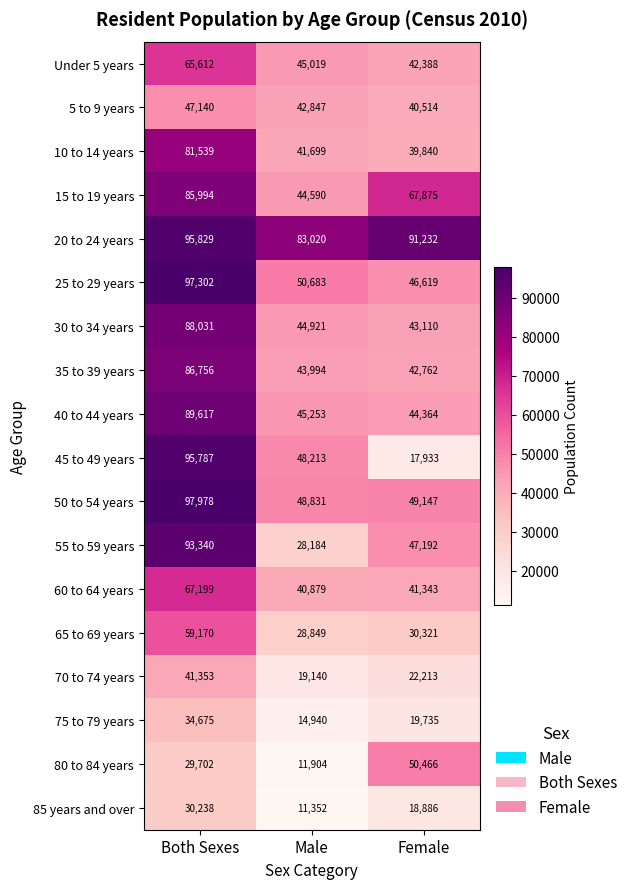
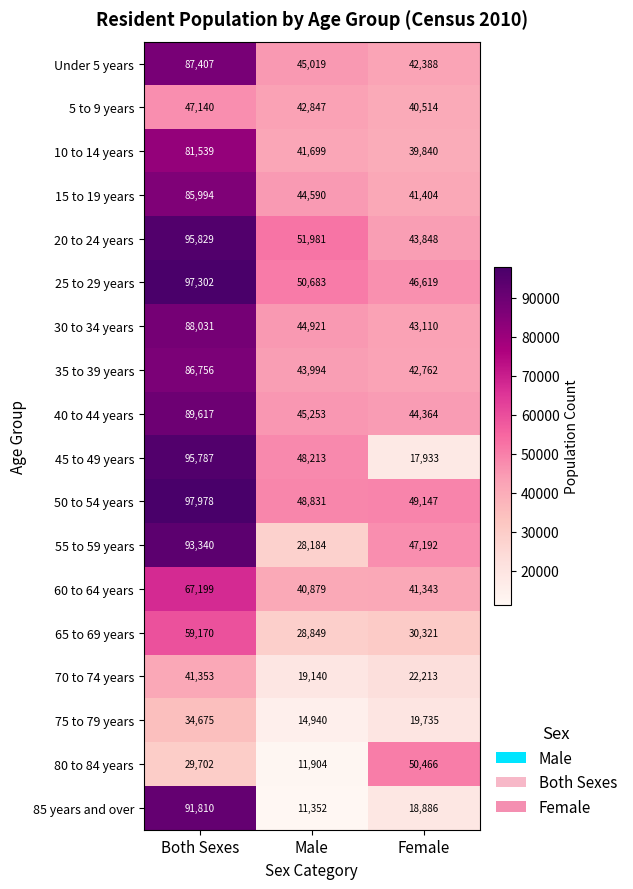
  {
    "Under 5 years": {
-     "Both Sexes": "65,612",
+     "Both Sexes": "87,407",
      "Male": "45,019",
      "Female": "42,388"
    },
    "5 to 9 years": {
      "Both Sexes": "47,140",
      "Male": "42,847",
      "Female": "40,514"
    },
    "10 to 14 years": {
      "Both Sexes": "81,539",
      "Male": "41,699",
      "Female": "39,840"
    },
    "15 to 19 years": {
      "Both Sexes": "85,994",
      "Male": "44,590",
-     "Female": "67,875"
+     "Female": "41,404"
    },
    "20 to 24 years": {
      "Both Sexes": "95,829",
-     "Male": "83,020",
-     "Female": "91,232"
+     "Male": "51,981",
+     "Female": "43,848"
    },
    "25 to 29 years": {
      "Both Sexes": "97,302",
      "Male": "50,683",
      "Female": "46,619"
    },
    "30 to 34 years": {
      "Both Sexes": "88,031",
      "Male": "44,921",
      "Female": "43,110"
    },
    "35 to 39 years": {
      "Both Sexes": "86,756",
      "Male": "43,994",
      "Female": "42,762"
    },
    "40 to 44 years": {
      "Both Sexes": "89,617",
      "Male": "45,253",
      "Female": "44,364"
    },
    "45 to 49 years": {
      "Both Sexes": "95,787",
      "Male": "48,213",
      "Female": "17,933"
    },
    "50 to 54 years": {
      "Both Sexes": "97,978",
      "Male": "48,831",
      "Female": "49,147"
    },
    "55 to 59 years": {
      "Both Sexes": "93,340",
      "Male": "28,184",
      "Female": "47,192"
    },
    "60 to 64 years": {
      "Both Sexes": "67,199",
      "Male": "40,879",
      "Female": "41,343"
    },
    "65 to 69 years": {
      "Both Sexes": "59,170",
      "Male": "28,849",
      "Female": "30,321"
    },
    "70 to 74 years": {
      "Both Sexes": "41,353",
      "Male": "19,140",
      "Female": "22,213"
    },
    "75 to 79 years": {
      "Both Sexes": "34,675",
      "Male": "14,940",
      "Female": "19,735"
    },
    "80 to 84 years": {
      "Both Sexes": "29,702",
      "Male": "11,904",
      "Female": "50,466"
    },
    "85 years and over": {
-     "Both Sexes": "30,238",
+     "Both Sexes": "91,810",
      "Male": "11,352",
      "Female": "18,886"
    }
  }
